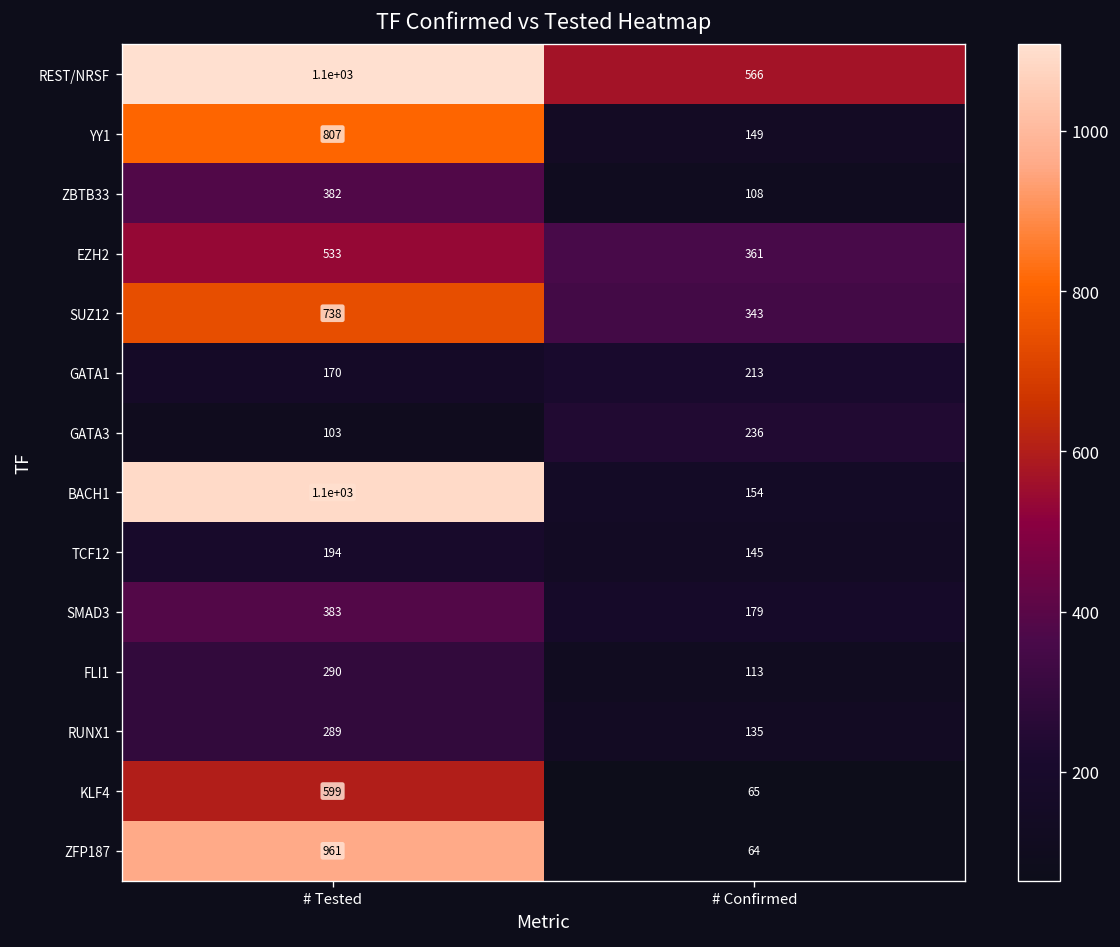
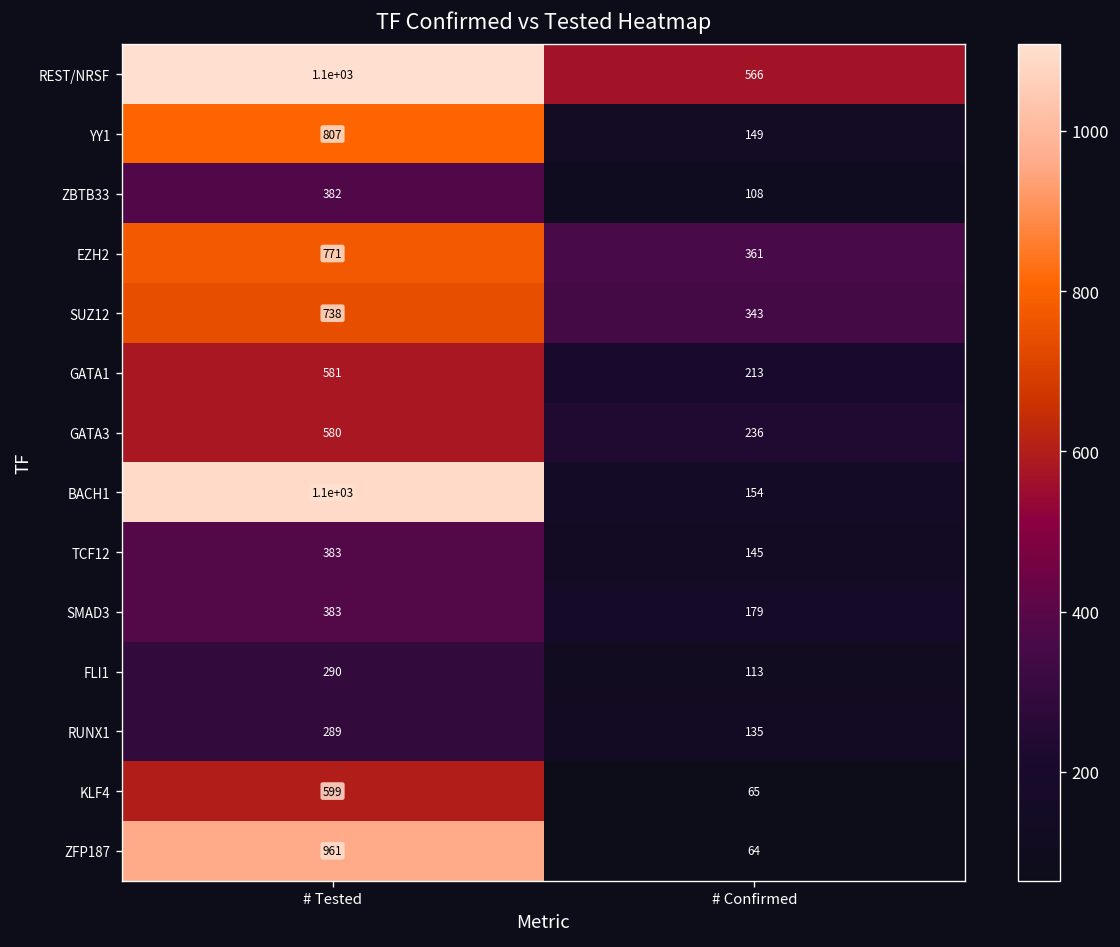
  {
    "EZH2": {
-     "# Tested": 533
+     "# Tested": 771
    },
    "GATA1": {
-     "# Tested": 170
+     "# Tested": 581
    },
    "GATA3": {
-     "# Tested": 103
+     "# Tested": 580
    },
    "TCF12": {
-     "# Tested": 194
+     "# Tested": 383
    }
  }
